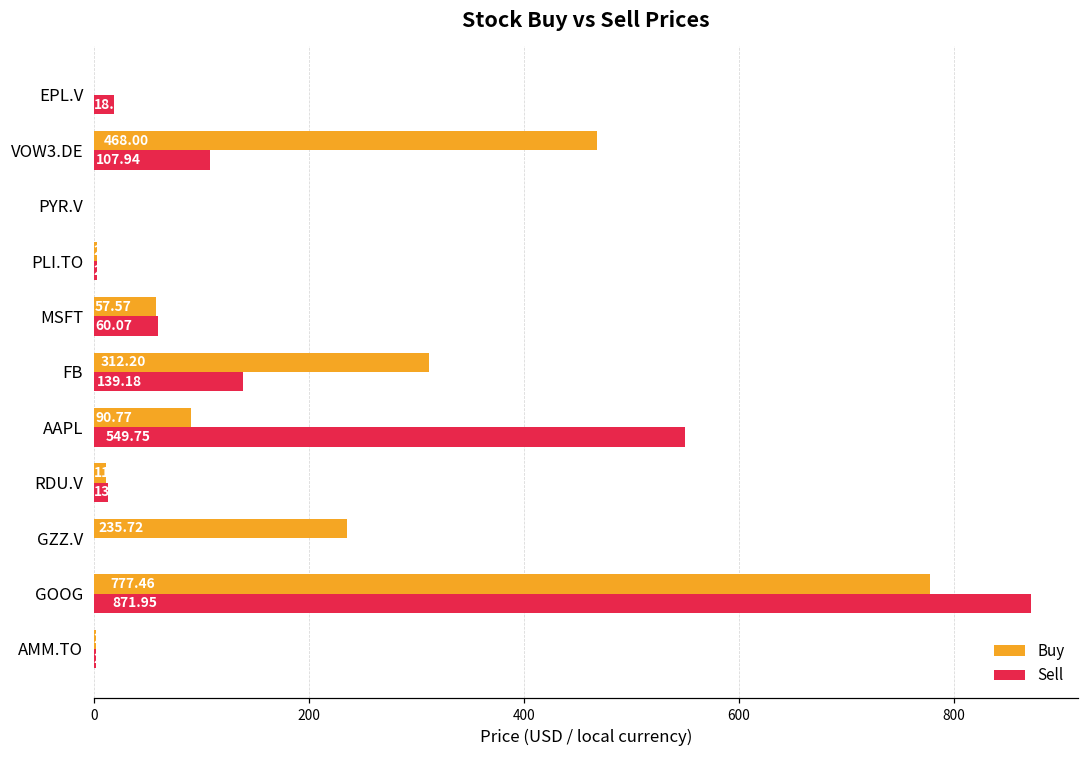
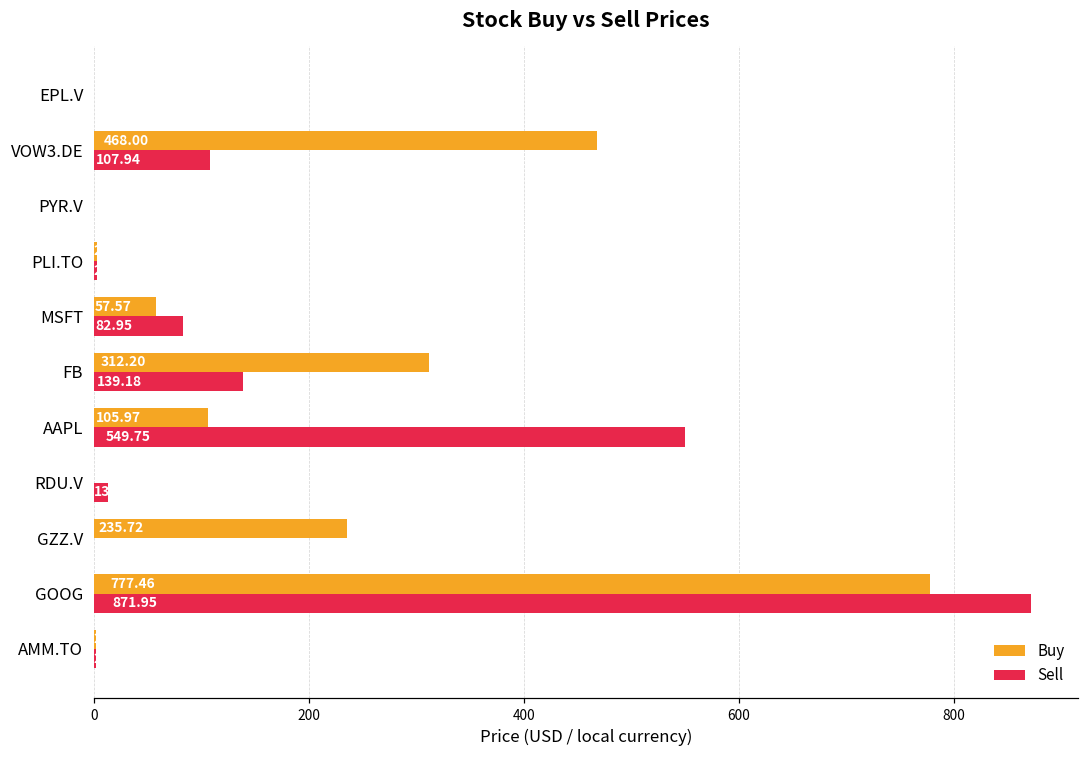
  {
    "Buy": {
      "VOW3.DE": 468.00,
      "MSFT": 57.57,
      "FB": 312.20,
-     "AAPL": 90.77,
-     "RDU.V": 10,
+     "AAPL": 105.97,
+     "RDU.V": 0,
      "GZZ.V": 235.72,
      "GOOG": 777.46
    },
    "Sell": {
-     "EPL.V": 20,
+     "EPL.V": 0,
      "VOW3.DE": 107.94,
-     "MSFT": 60.07,
+     "MSFT": 82.95,
      "FB": 139.18,
      "AAPL": 549.75,
      "GOOG": 871.95
    }
  }
